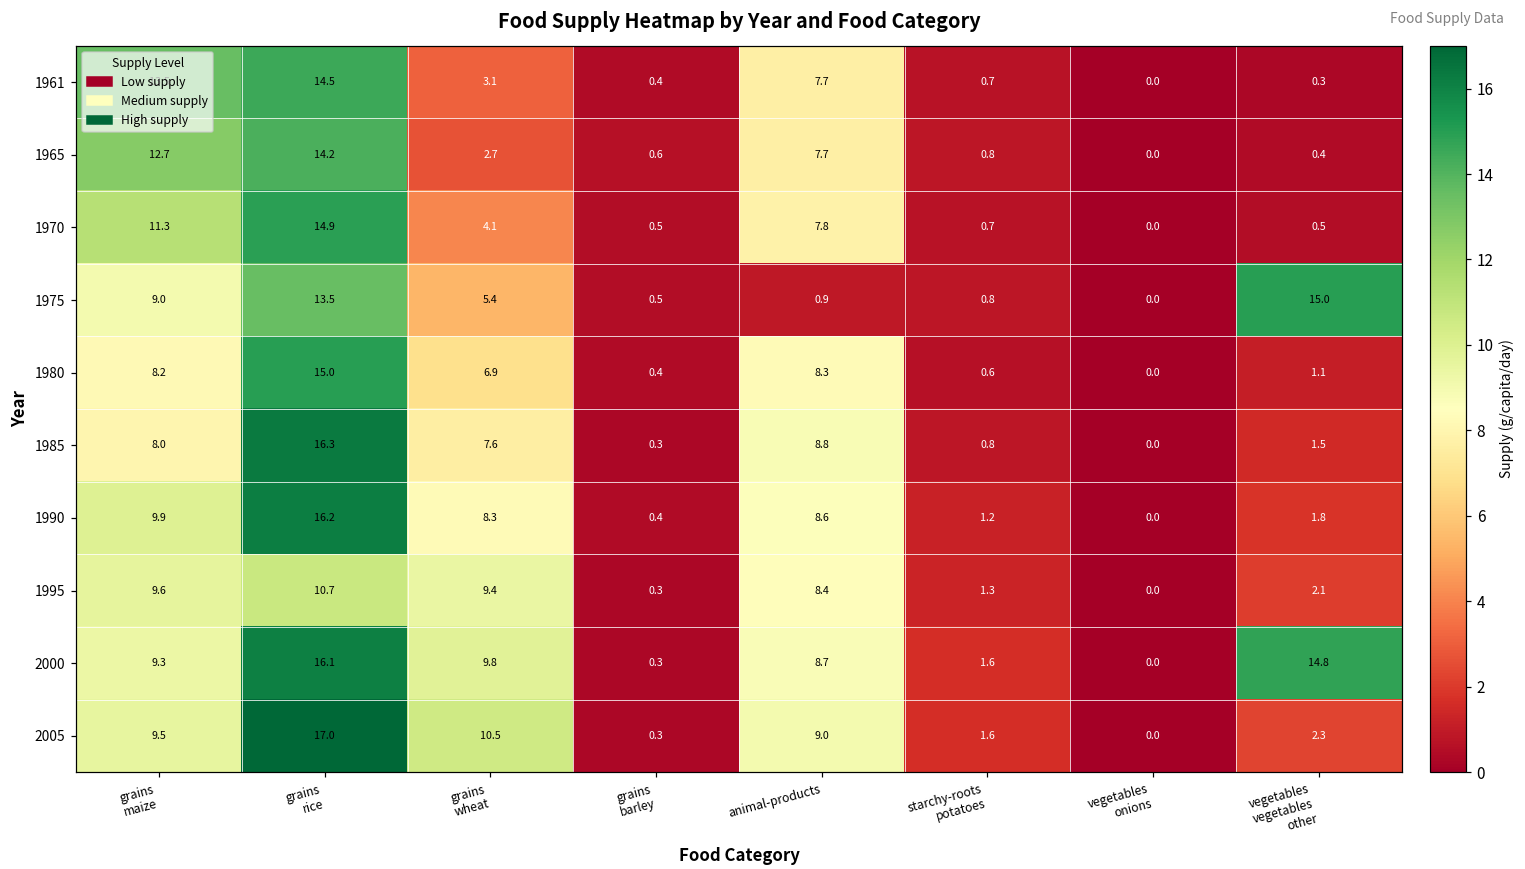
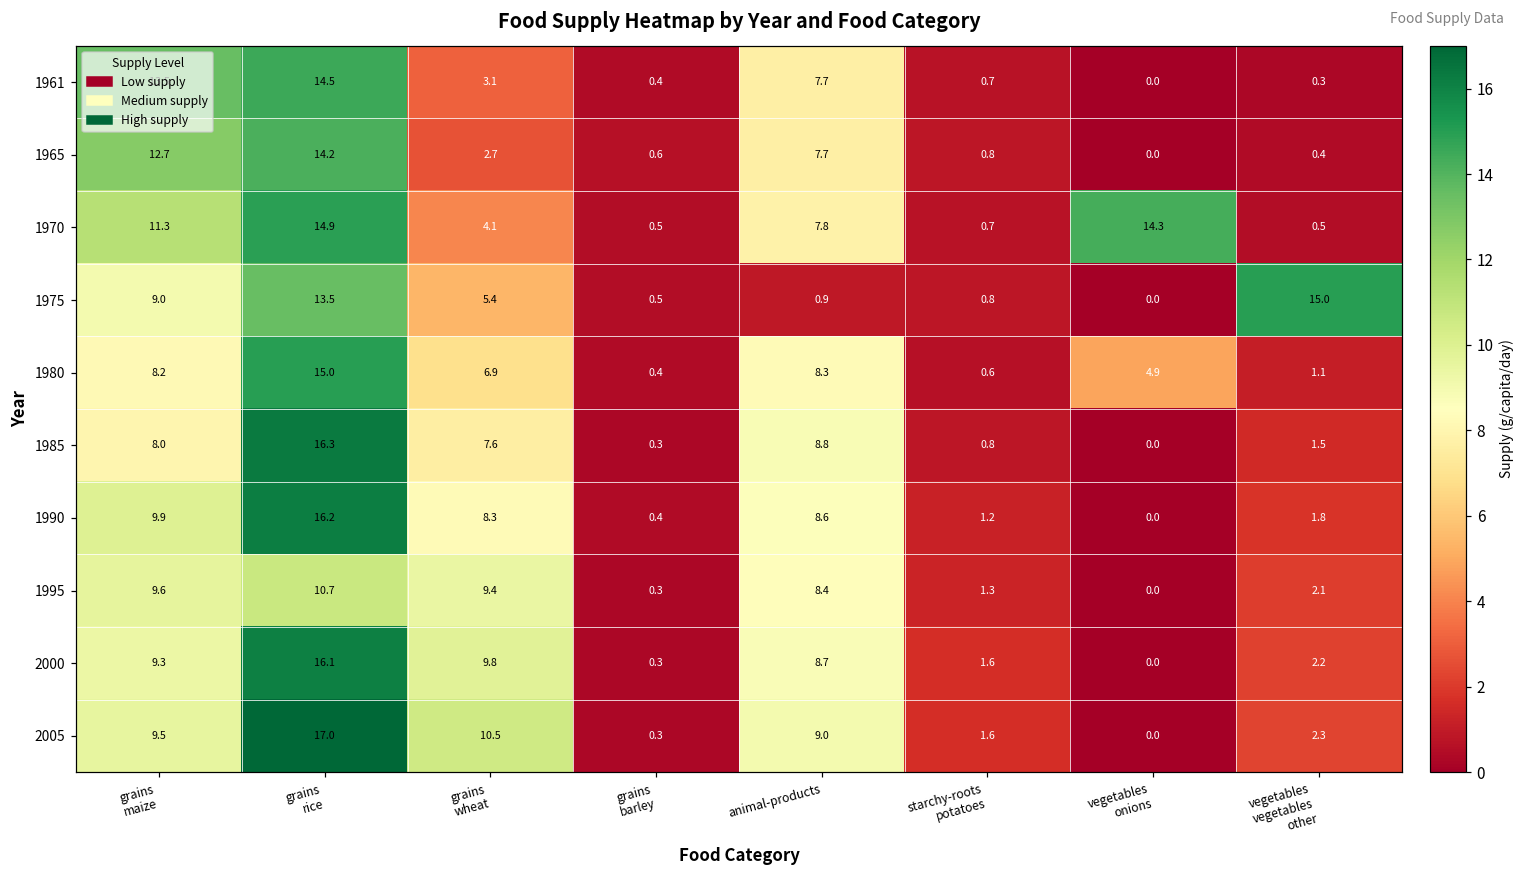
  {
    "1961": {
      "grains rice": 14.5,
      "grains wheat": 3.1,
      "grains barley": 0.4,
      "animal-products": 7.7,
      "starchy-roots potatoes": 0.7,
      "vegetables onions": 0.0,
      "vegetables vegetables other": 0.3
    },
    "1965": {
      "grains maize": 12.7,
      "grains rice": 14.2,
      "grains wheat": 2.7,
      "grains barley": 0.6,
      "animal-products": 7.7,
      "starchy-roots potatoes": 0.8,
      "vegetables onions": 0.0,
      "vegetables vegetables other": 0.4
    },
    "1970": {
      "grains maize": 11.3,
      "grains rice": 14.9,
      "grains wheat": 4.1,
      "grains barley": 0.5,
      "animal-products": 7.8,
      "starchy-roots potatoes": 0.7,
-     "vegetables onions": 0.0,
+     "vegetables onions": 14.3,
      "vegetables vegetables other": 0.5
    },
    "1975": {
      "grains maize": 9.0,
      "grains rice": 13.5,
      "grains wheat": 5.4,
      "grains barley": 0.5,
      "animal-products": 0.9,
      "starchy-roots potatoes": 0.8,
      "vegetables onions": 0.0,
      "vegetables vegetables other": 15.0
    },
    "1980": {
      "grains maize": 8.2,
      "grains rice": 15.0,
      "grains wheat": 6.9,
      "grains barley": 0.4,
      "animal-products": 8.3,
      "starchy-roots potatoes": 0.6,
-     "vegetables onions": 0.0,
+     "vegetables onions": 4.9,
      "vegetables vegetables other": 1.1
    },
    "1985": {
      "grains maize": 8.0,
      "grains rice": 16.3,
      "grains wheat": 7.6,
      "grains barley": 0.3,
      "animal-products": 8.8,
      "starchy-roots potatoes": 0.8,
      "vegetables onions": 0.0,
      "vegetables vegetables other": 1.5
    },
    "1990": {
      "grains maize": 9.9,
      "grains rice": 16.2,
      "grains wheat": 8.3,
      "grains barley": 0.4,
      "animal-products": 8.6,
      "starchy-roots potatoes": 1.2,
      "vegetables onions": 0.0,
      "vegetables vegetables other": 1.8
    },
    "1995": {
      "grains maize": 9.6,
      "grains rice": 10.7,
      "grains wheat": 9.4,
      "grains barley": 0.3,
      "animal-products": 8.4,
      "starchy-roots potatoes": 1.3,
      "vegetables onions": 0.0,
      "vegetables vegetables other": 2.1
    },
    "2000": {
      "grains maize": 9.3,
      "grains rice": 16.1,
      "grains wheat": 9.8,
      "grains barley": 0.3,
      "animal-products": 8.7,
      "starchy-roots potatoes": 1.6,
      "vegetables onions": 0.0,
-     "vegetables vegetables other": 14.8
+     "vegetables vegetables other": 2.2
    },
    "2005": {
      "grains maize": 9.5,
      "grains rice": 17.0,
      "grains wheat": 10.5,
      "grains barley": 0.3,
      "animal-products": 9.0,
      "starchy-roots potatoes": 1.6,
      "vegetables onions": 0.0,
      "vegetables vegetables other": 2.3
    }
  }
